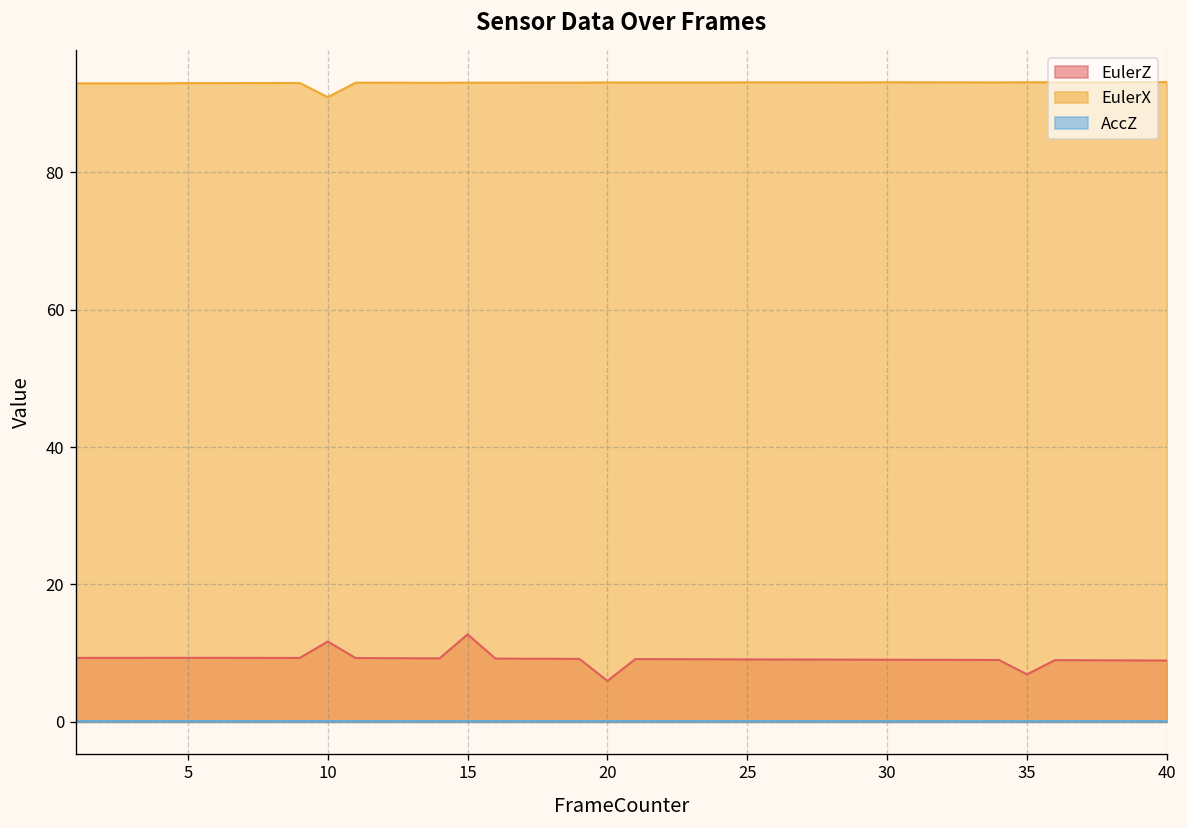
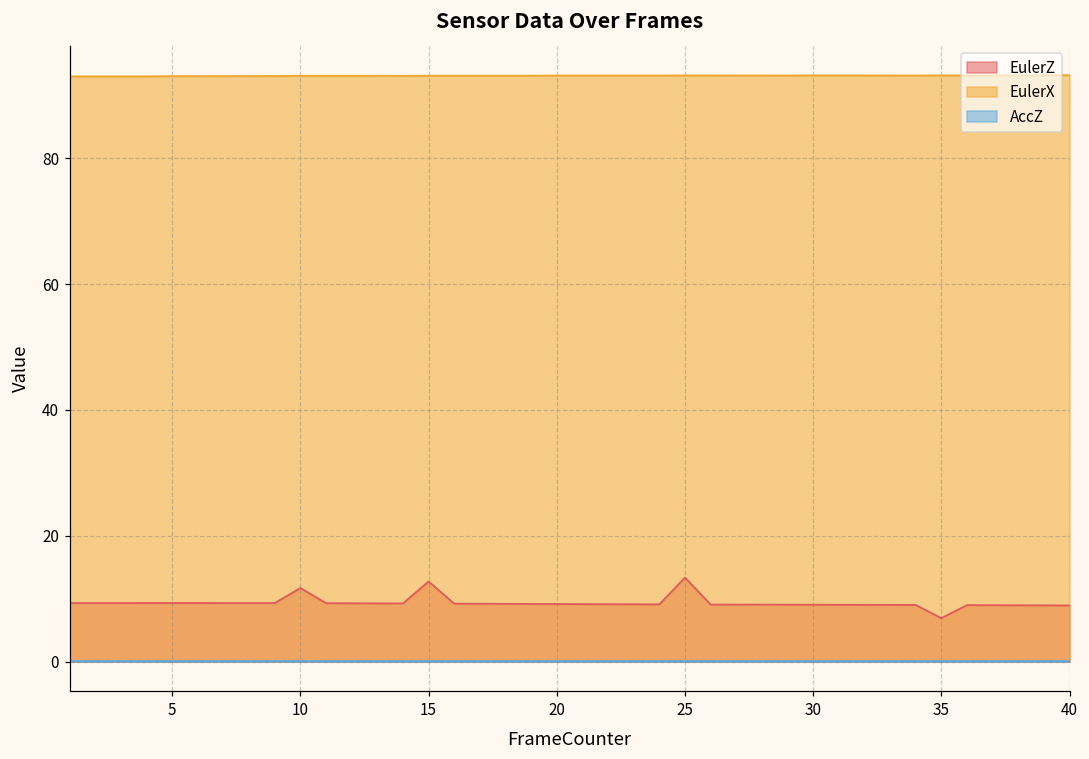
  {
    "EulerZ": {
      "5": 9,
      "10": 12,
      "15": 13,
-     "20": 6,
-     "25": 9,
+     "20": 9,
+     "25": 13,
      "30": 9,
      "35": 7,
      "40": 9
    },
    "EulerX": {
      "5": 93,
-     "10": 91,
+     "10": 93,
      "15": 93,
      "20": 93,
      "25": 93,
      "30": 93,
      "35": 93,
      "40": 93
    },
    "AccZ": {
      "5": 0,
      "10": 0,
      "15": 0,
      "20": 0,
      "25": 0,
      "30": 0,
      "35": 0,
      "40": 0
    }
  }
